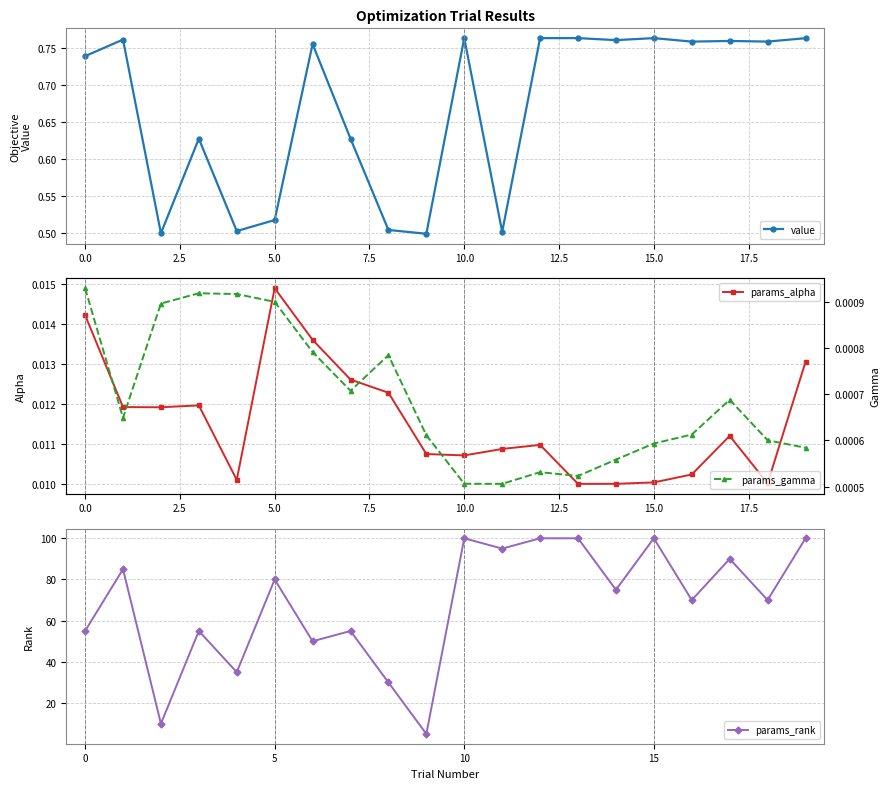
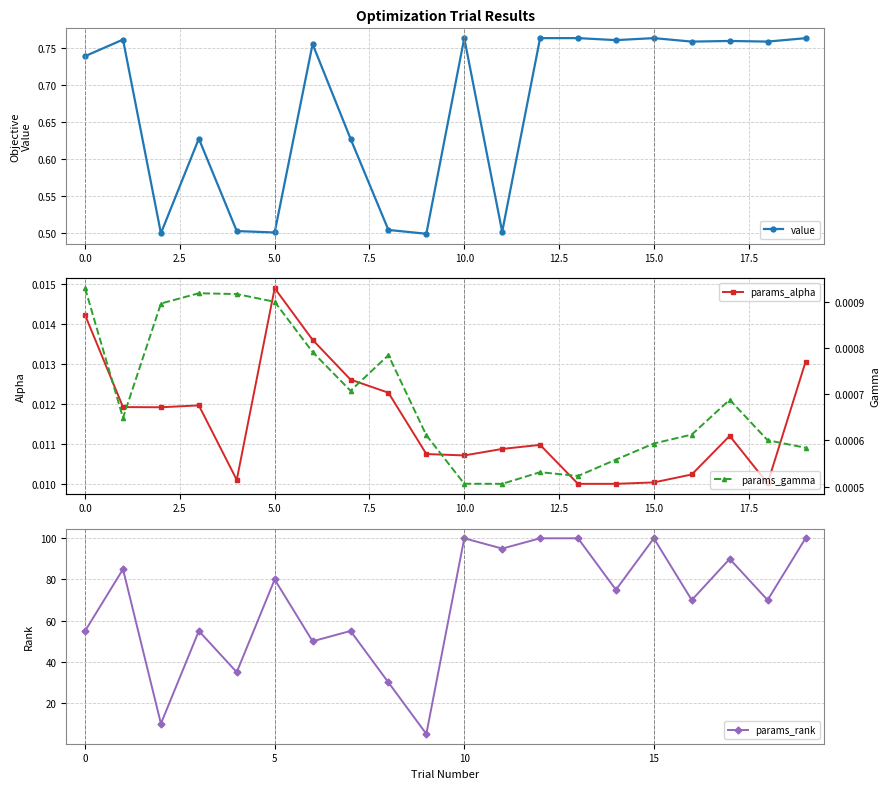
  {
    "Optimization Trial Results": {
      "0.0": 0.74,
-     "5.0": 0.52,
+     "5.0": 0.50,
      "10.0": 0.76,
      "15.0": 0.76
    }
  }
